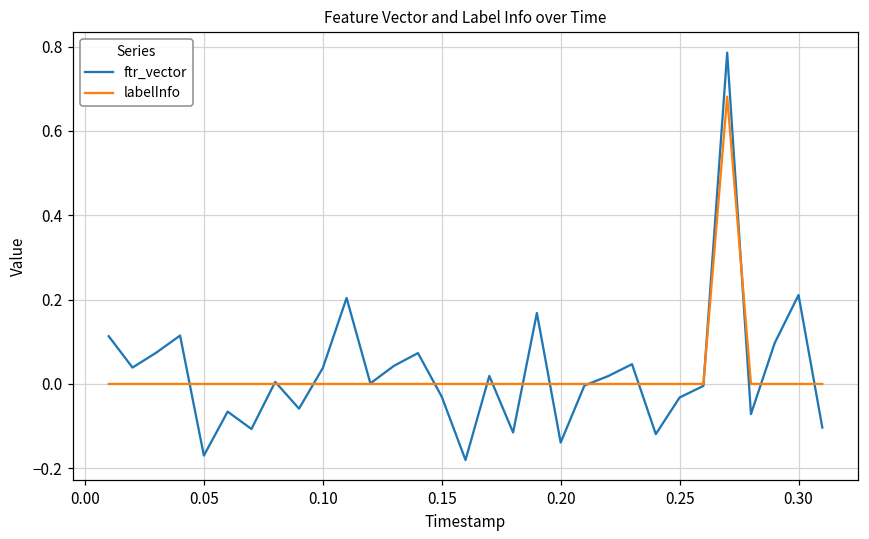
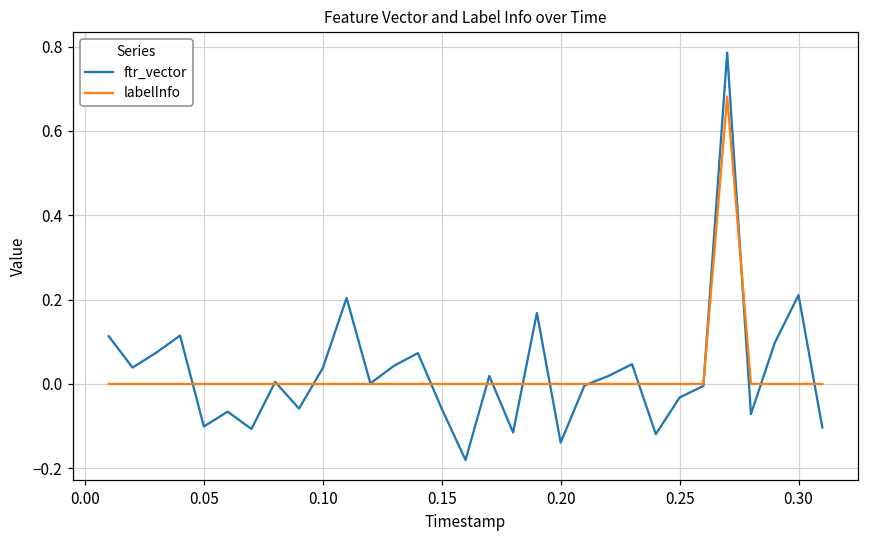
  {
    "ftr_vector": {
-     "0.05": -0.17,
+     "0.05": -0.10,
      "0.10": 0.04,
-     "0.15": -0.03,
+     "0.15": -0.06,
      "0.20": -0.14,
      "0.25": -0.03,
      "0.30": 0.21
    },
    "labelInfo": {
      "0.05": 0.00,
      "0.10": 0.00,
      "0.15": 0.00,
      "0.20": 0.00,
      "0.25": 0.00,
      "0.30": 0.00
    }
  }
